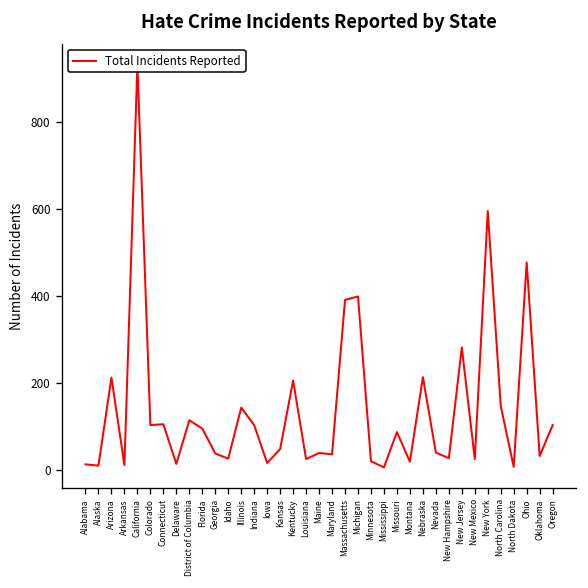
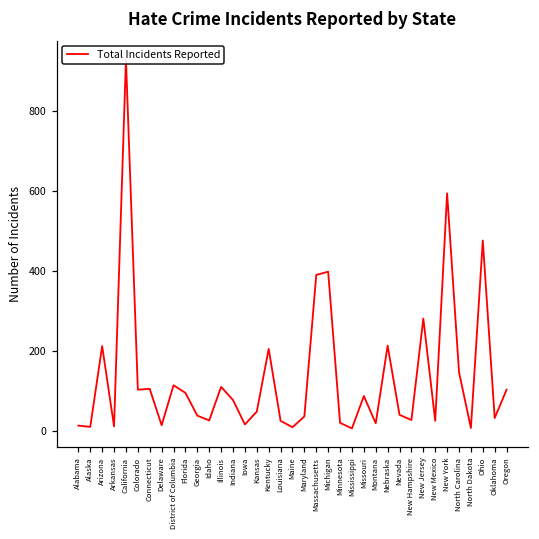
  {
    "Alabama": 10,
    "Alaska": 10,
    "Arizona": 210,
    "Arkansas": 10,
    "Colorado": 100,
    "Connecticut": 110,
    "Delaware": 20,
    "District of Columbia": 120,
    "Florida": 100,
    "Georgia": 40,
    "Idaho": 30,
-   "Illinois": 140,
-   "Indiana": 100,
+   "Illinois": 110,
+   "Indiana": 80,
    "Iowa": 20,
    "Kansas": 50,
    "Kentucky": 210,
    "Louisiana": 30,
-   "Maine": 40,
+   "Maine": 10,
    "Maryland": 40,
    "Massachusetts": 390,
    "Michigan": 400,
    "Minnesota": 20,
    "Mississippi": 10,
    "Missouri": 90,
    "Montana": 20,
    "Nebraska": 210,
    "Nevada": 40,
    "New Hampshire": 30,
    "New Jersey": 280,
    "New Mexico": 30,
    "New York": 600,
    "North Carolina": 150,
    "North Dakota": 10,
    "Ohio": 480,
    "Oklahoma": 30,
    "Oregon": 100
  }
